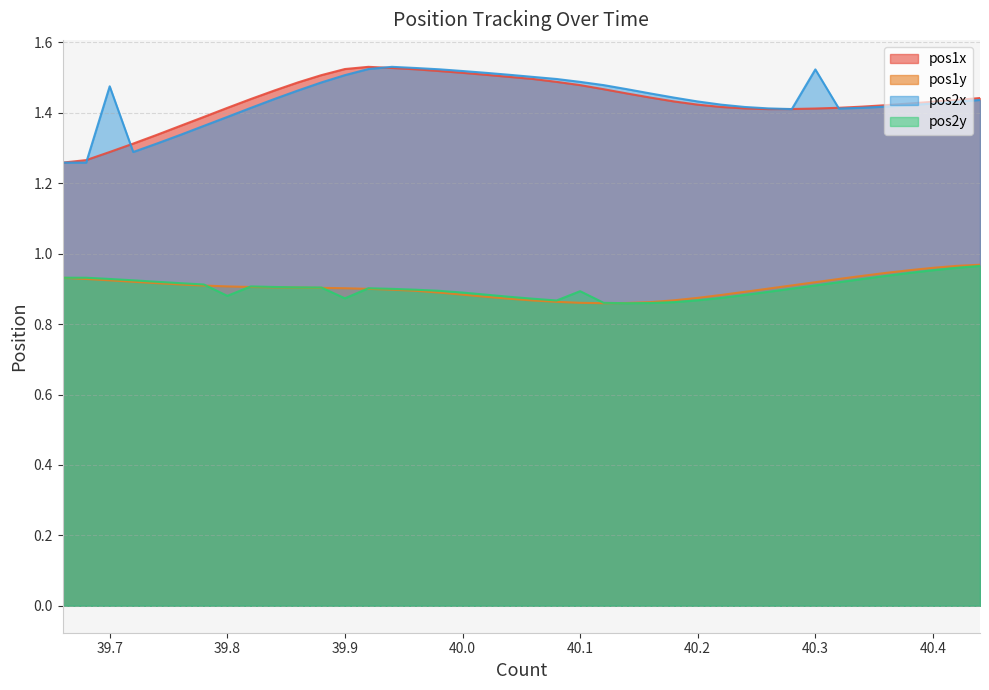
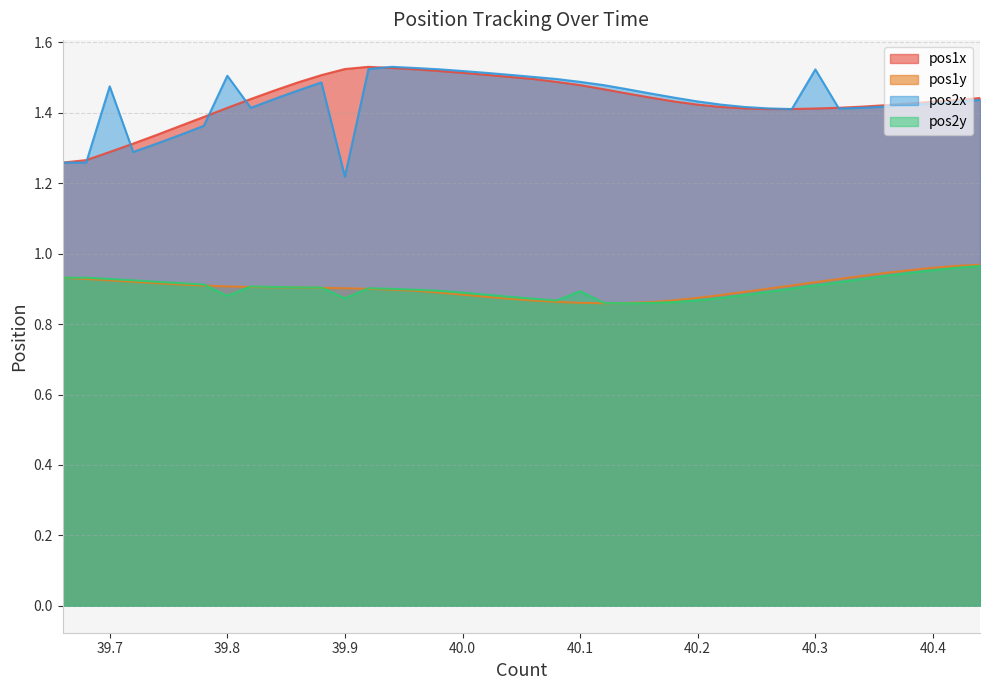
  {
    "pos2x": {
      "39.7": 1.48,
-     "39.8": 1.39,
-     "39.9": 1.51,
+     "39.8": 1.51,
+     "39.9": 1.22,
      "40.1": 1.49,
      "40.2": 1.43,
      "40.3": 1.52
    },
    "pos2y": {
      "39.8": 0.88,
      "39.9": 0.87,
      "40.1": 0.89,
      "40.3": 0.91
    }
  }
